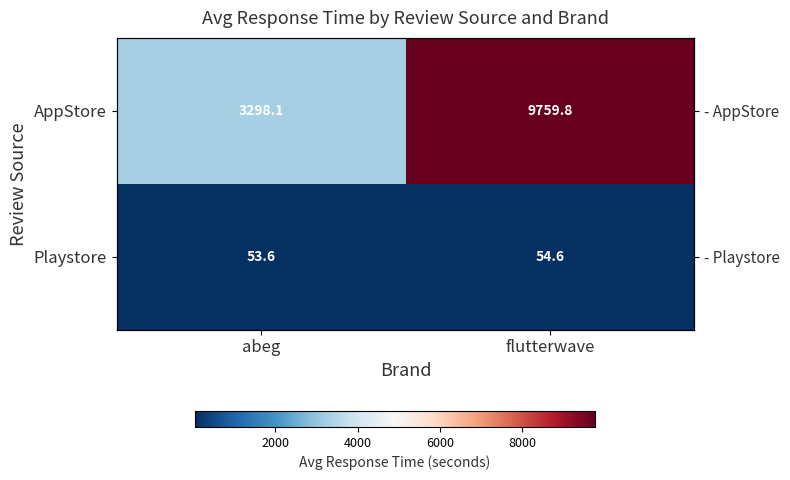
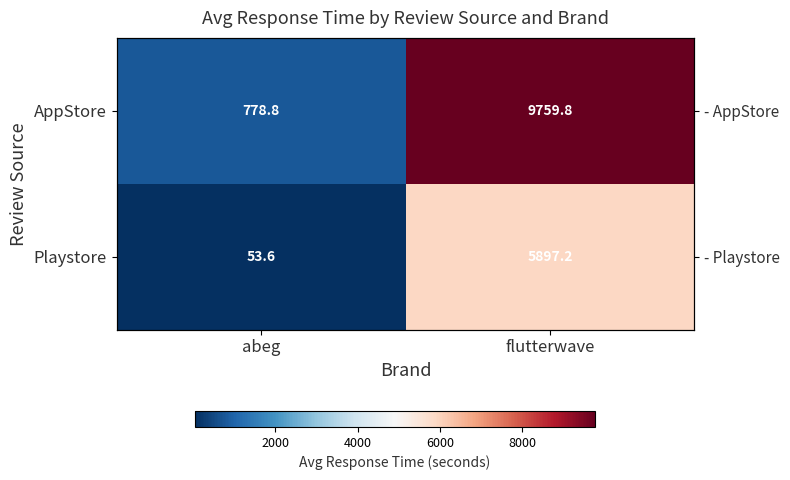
  {
    "AppStore": {
-     "abeg": 3298.1,
+     "abeg": 778.8,
      "flutterwave": 9759.8
    },
    "Playstore": {
      "abeg": 53.6,
-     "flutterwave": 54.6
+     "flutterwave": 5897.2
    }
  }
